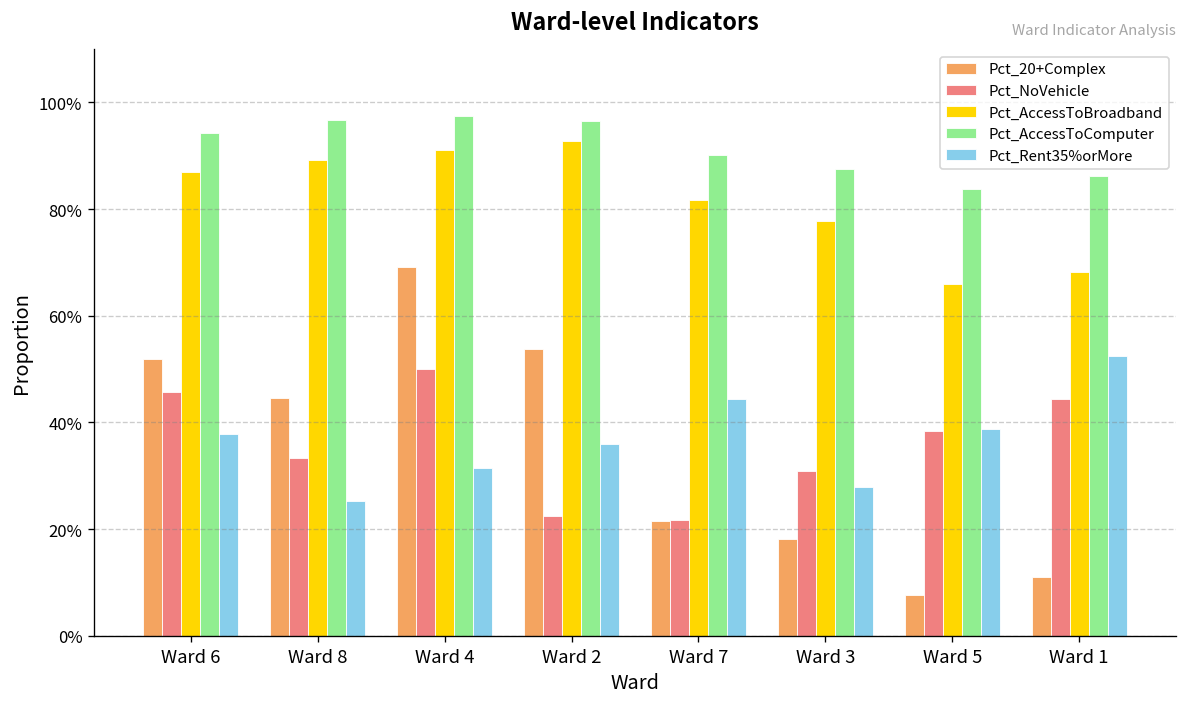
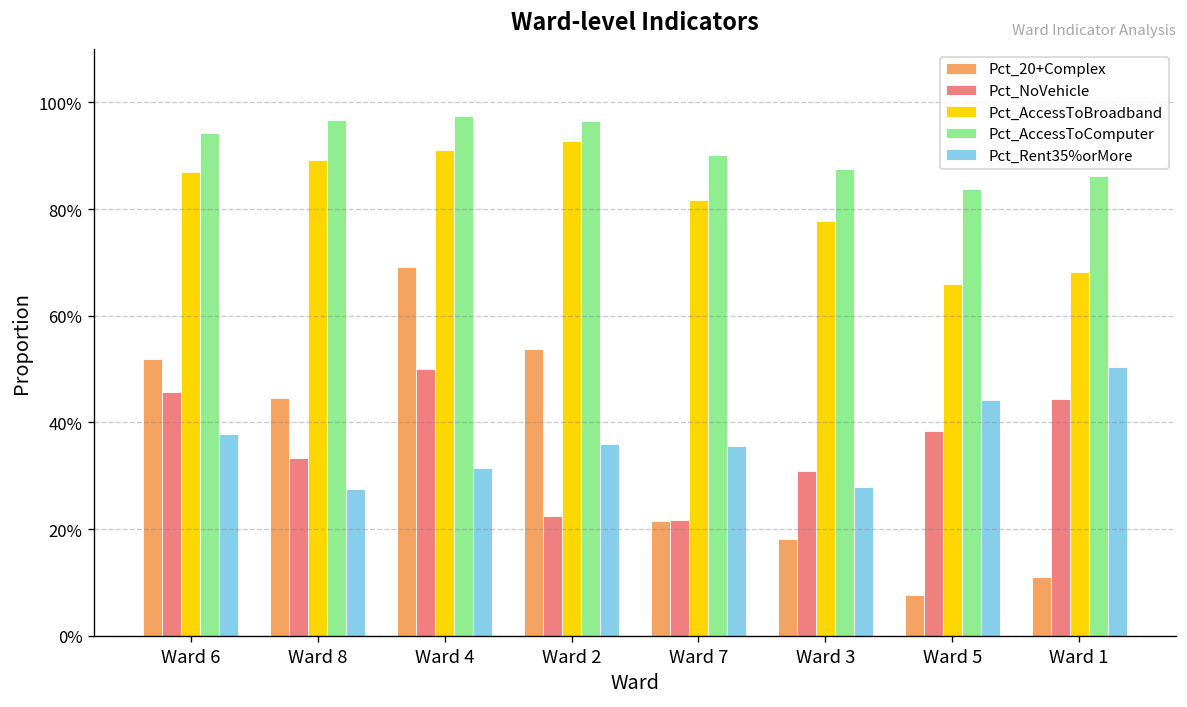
  {
    "Pct_AccessToBroadband": {
      "Ward 6": "87%",
      "Ward 8": "89%",
      "Ward 4": "91%",
      "Ward 2": "93%",
      "Ward 7": "82%",
      "Ward 3": "78%",
      "Ward 5": "66%",
      "Ward 1": "68%"
    },
    "Pct_AccessToComputer": {
      "Ward 6": "94%",
      "Ward 8": "97%",
      "Ward 4": "97%",
      "Ward 2": "96%",
      "Ward 7": "90%",
      "Ward 3": "87%",
      "Ward 5": "84%"
    },
    "Pct_Rent35%orMore": {
      "Ward 6": "38%",
-     "Ward 8": "25%",
+     "Ward 8": "28%",
      "Ward 4": "31%",
      "Ward 2": "36%",
-     "Ward 7": "44%",
+     "Ward 7": "36%",
      "Ward 3": "28%",
-     "Ward 5": "39%",
-     "Ward 1": "52%"
+     "Ward 5": "44%",
+     "Ward 1": "50%"
    }
  }
